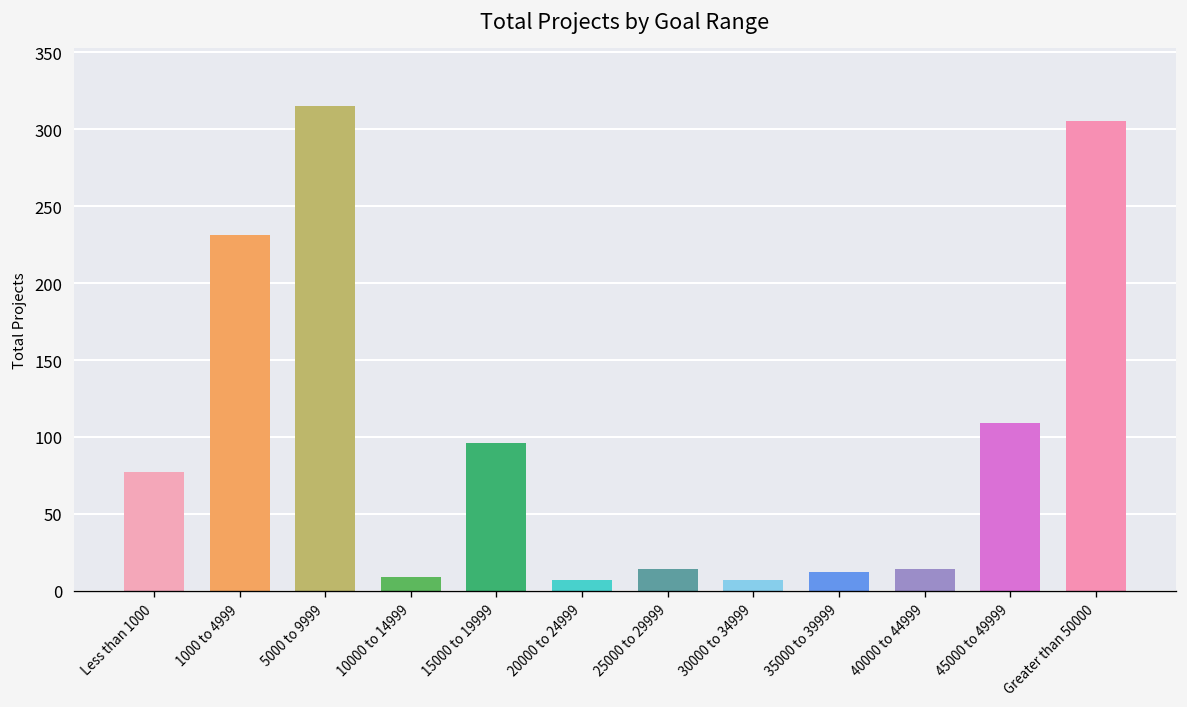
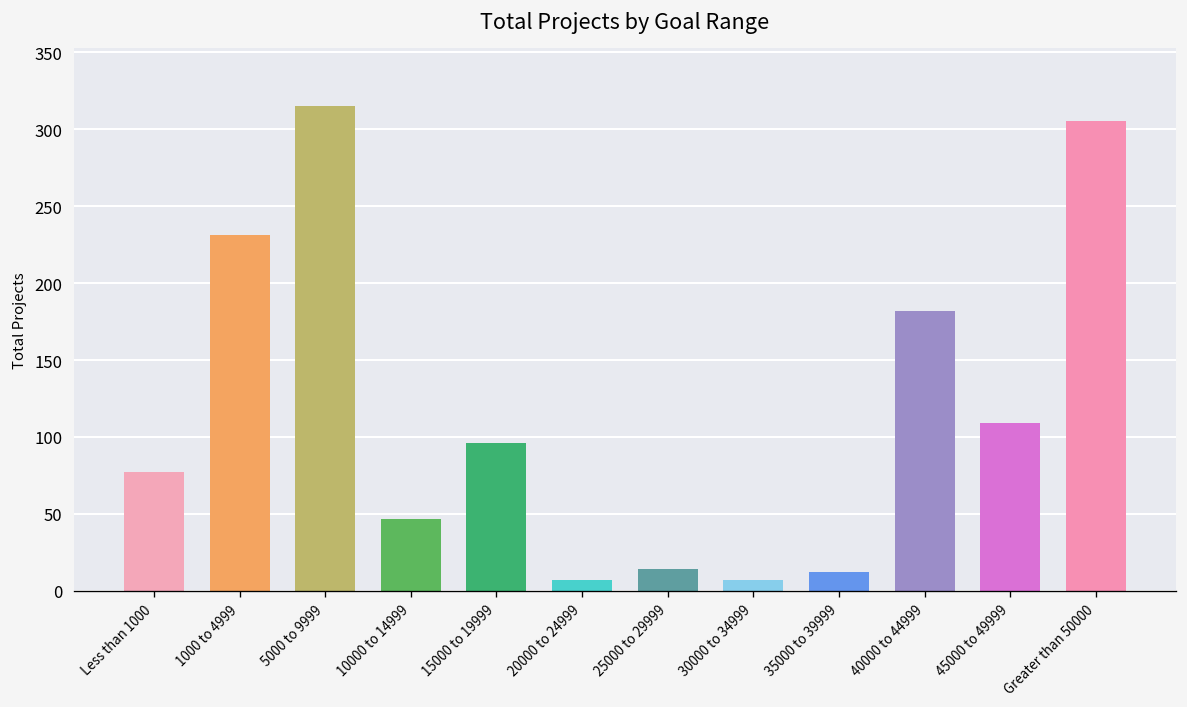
  {
    "Less than 1000": 77,
    "1000 to 4999": 231,
    "5000 to 9999": 315,
-   "10000 to 14999": 9,
+   "10000 to 14999": 47,
    "15000 to 19999": 96,
    "20000 to 24999": 7,
    "25000 to 29999": 14,
    "30000 to 34999": 7,
    "35000 to 39999": 12,
-   "40000 to 44999": 14,
+   "40000 to 44999": 182,
    "45000 to 49999": 109,
    "Greater than 50000": 305
  }
